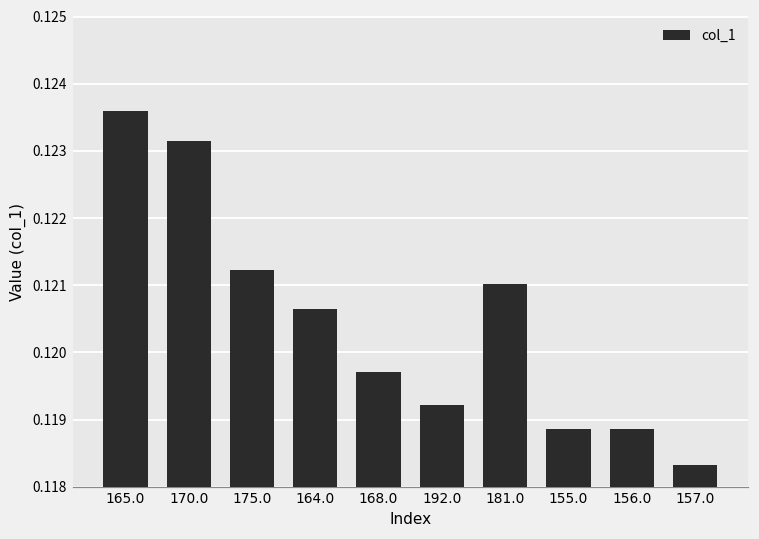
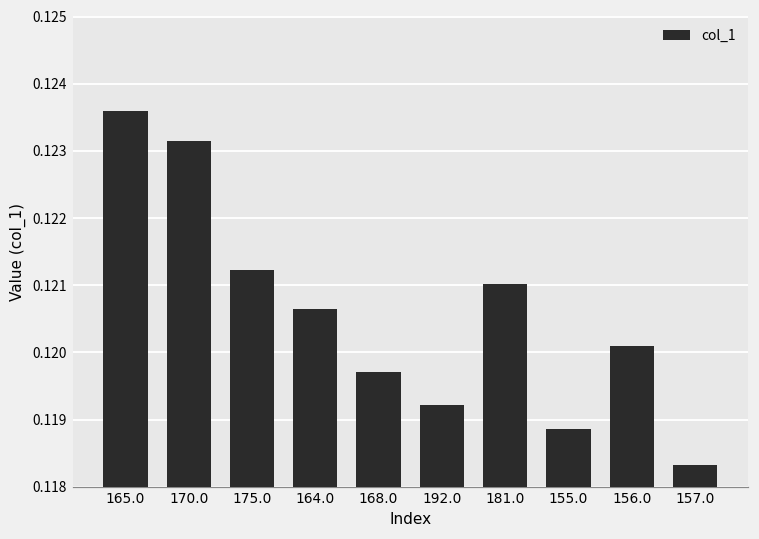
  {
    "165.0": 0.1236,
    "170.0": 0.1231,
    "175.0": 0.1212,
    "164.0": 0.1206,
    "168.0": 0.1197,
    "192.0": 0.1192,
    "181.0": 0.1210,
    "155.0": 0.1189,
-   "156.0": 0.1189,
+   "156.0": 0.1201,
    "157.0": 0.1183
  }
